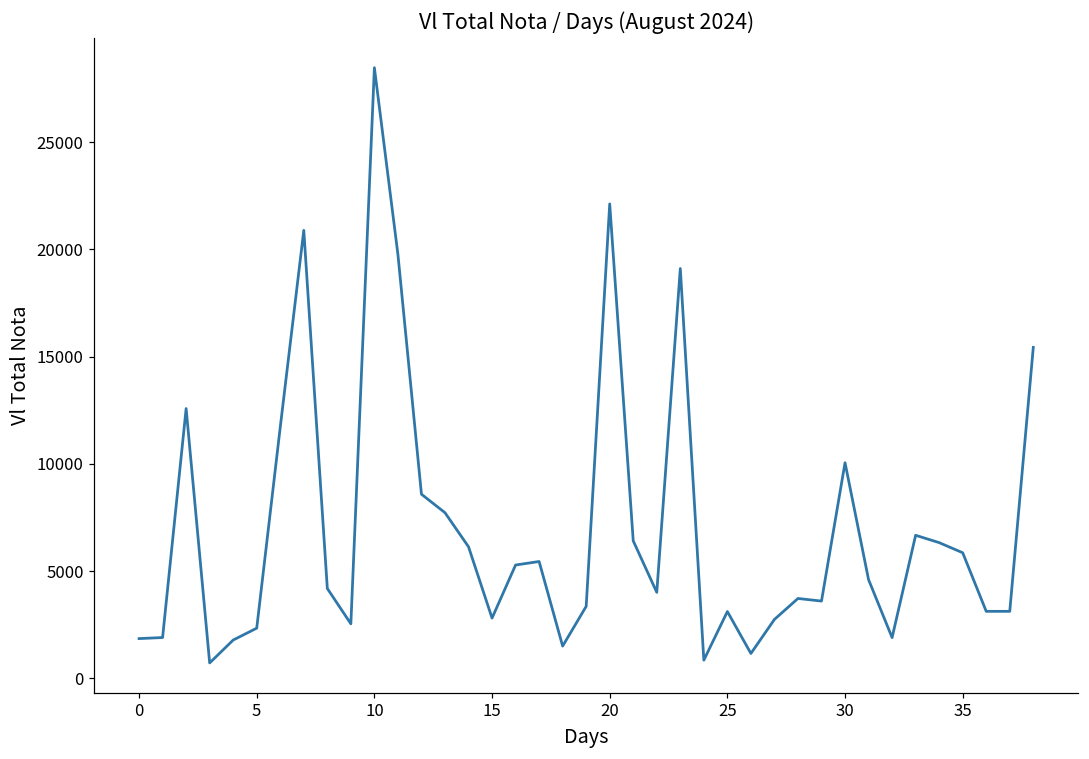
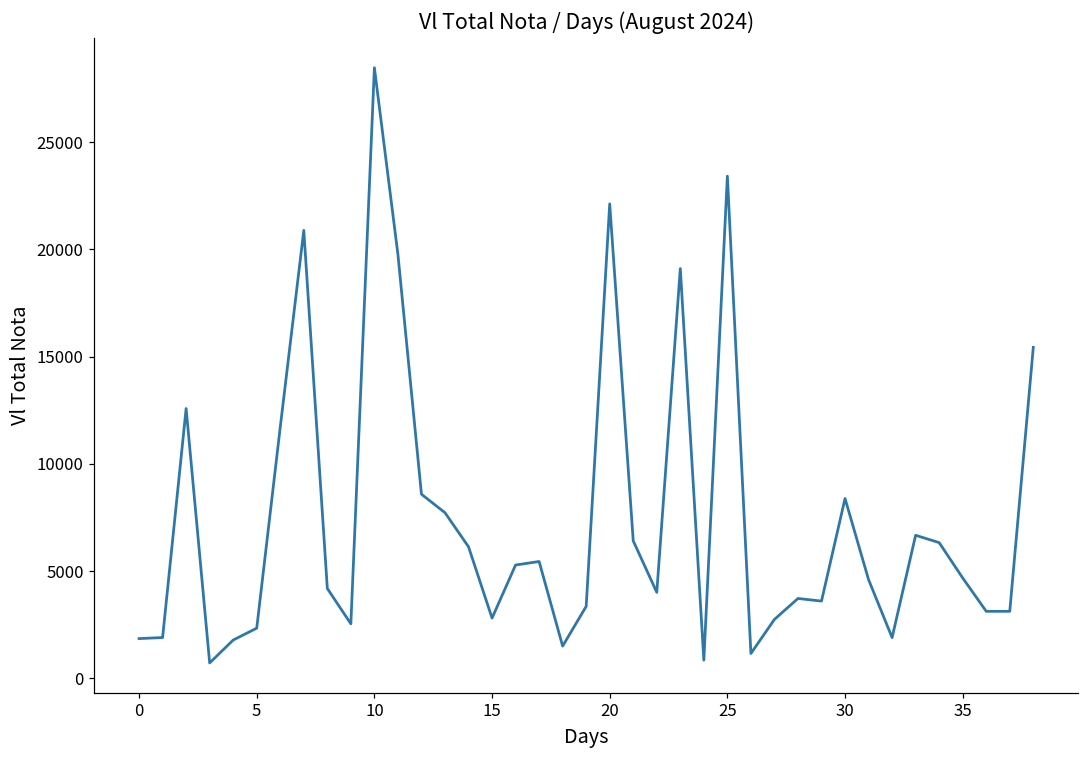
  {
    "0": 1900,
    "5": 2300,
    "10": 28500,
    "15": 2800,
    "20": 22100,
-   "25": 3100,
-   "30": 10100,
-   "35": 5900
+   "25": 23400,
+   "30": 8400,
+   "35": 4700
  }
